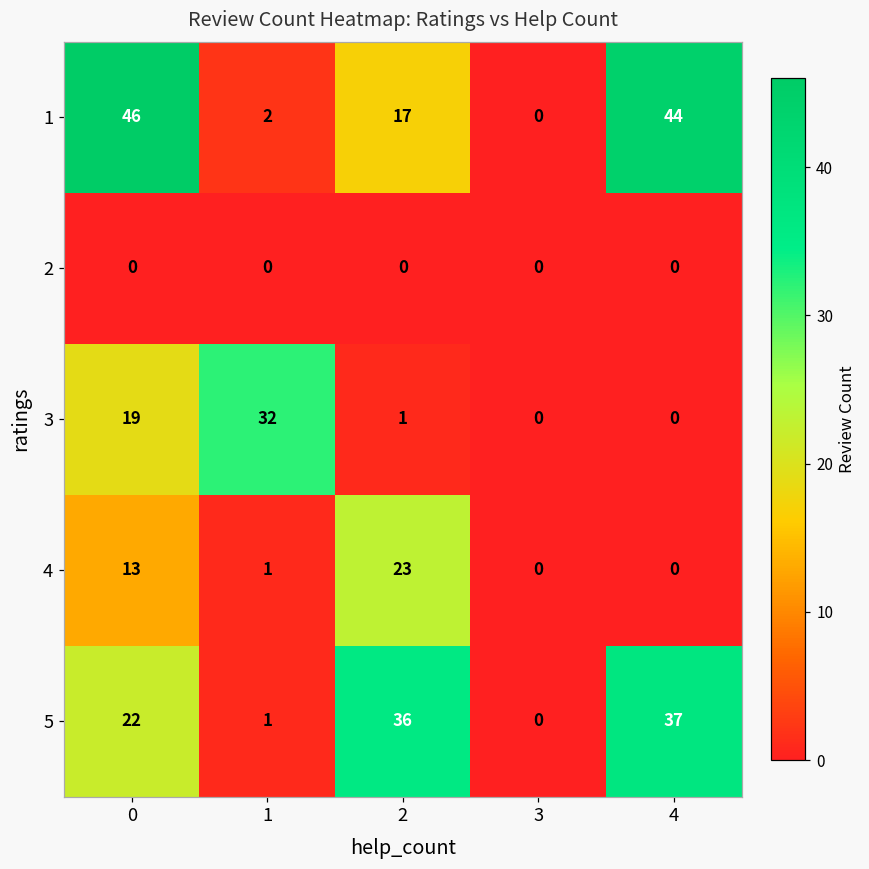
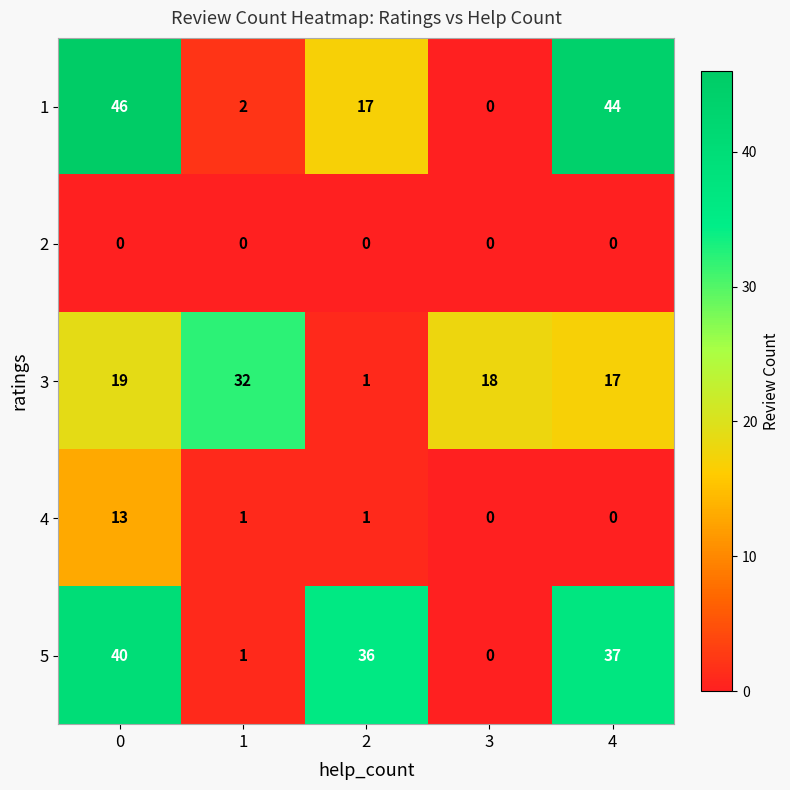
  {
    "1": {
      "0": 46,
      "1": 2,
      "2": 17,
      "3": 0,
      "4": 44
    },
    "2": {
      "0": 0,
      "1": 0,
      "2": 0,
      "3": 0,
      "4": 0
    },
    "3": {
      "0": 19,
      "1": 32,
      "2": 1,
-     "3": 0,
-     "4": 0
+     "3": 18,
+     "4": 17
    },
    "4": {
      "0": 13,
      "1": 1,
-     "2": 23,
+     "2": 1,
      "3": 0,
      "4": 0
    },
    "5": {
-     "0": 22,
+     "0": 40,
      "1": 1,
      "2": 36,
      "3": 0,
      "4": 37
    }
  }
